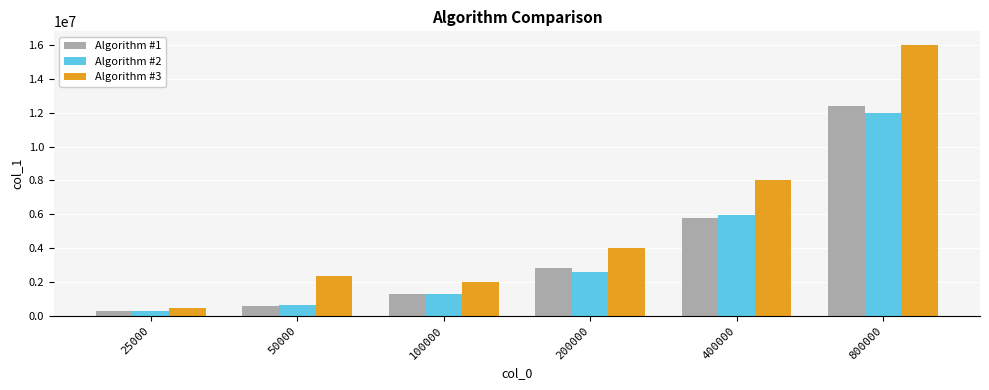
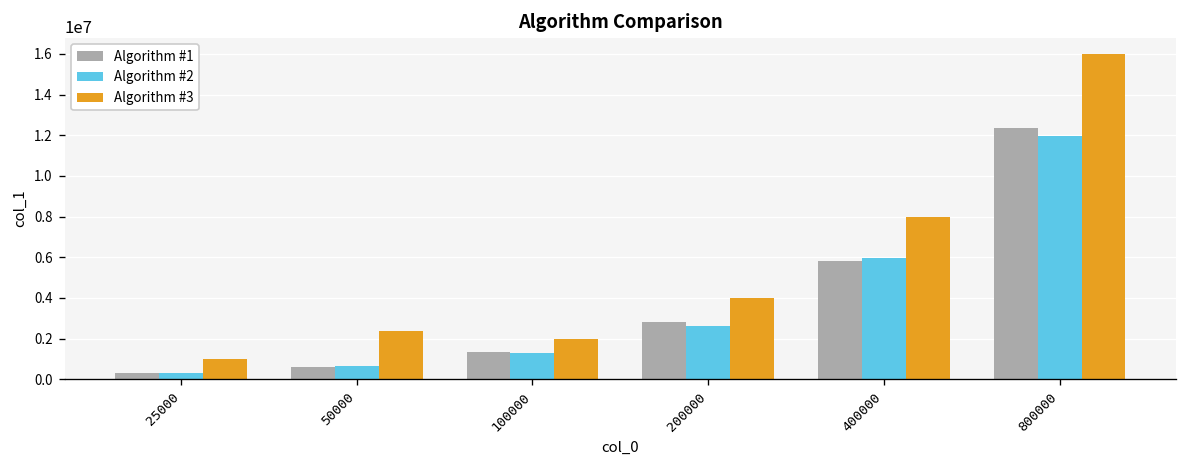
  {
    "Algorithm #1": {
      "25000": 300000,
      "50000": 600000,
      "100000": 1300000,
      "200000": 2800000,
      "400000": 5800000,
      "800000": 12400000
    },
    "Algorithm #2": {
      "25000": 300000,
      "50000": 700000,
      "100000": 1300000,
      "200000": 2600000,
      "400000": 6000000,
      "800000": 12000000
    },
    "Algorithm #3": {
-     "25000": 500000,
+     "25000": 1000000,
      "50000": 2400000,
      "100000": 2000000,
      "200000": 4000000,
      "400000": 8000000,
      "800000": 16000000
    }
  }
